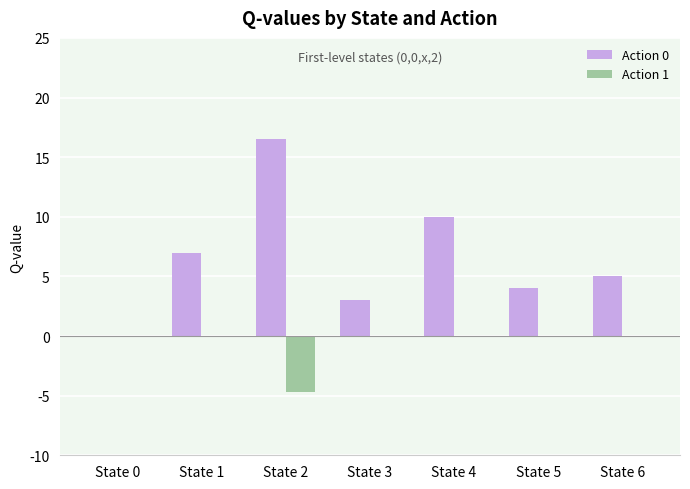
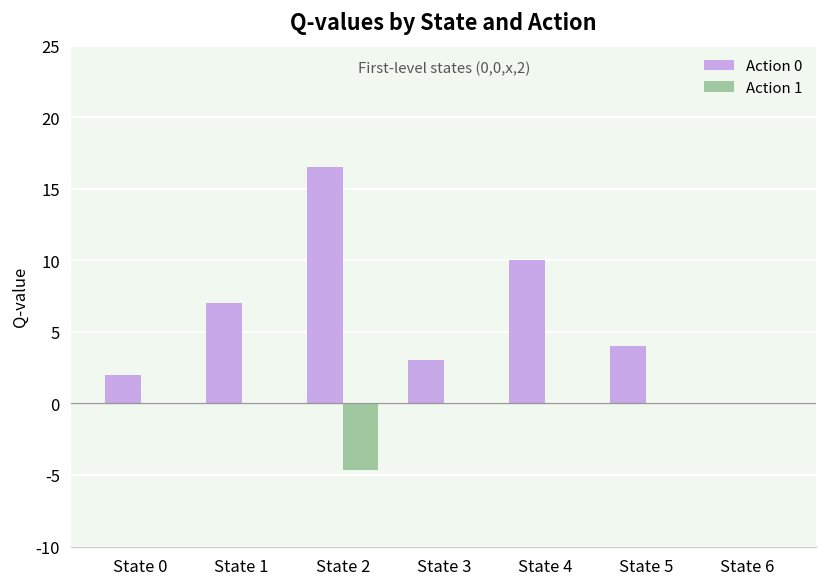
  {
    "Action 0": {
-     "State 0": 0,
+     "State 0": 2,
      "State 1": 7,
      "State 2": 16.5,
      "State 3": 3,
      "State 4": 10,
      "State 5": 4,
-     "State 6": 5
+     "State 6": 0
    },
    "Action 1": {
      "State 0": 0,
      "State 1": 0,
      "State 2": -4.7,
      "State 3": 0,
      "State 4": 0,
      "State 5": 0,
      "State 6": 0
    }
  }
